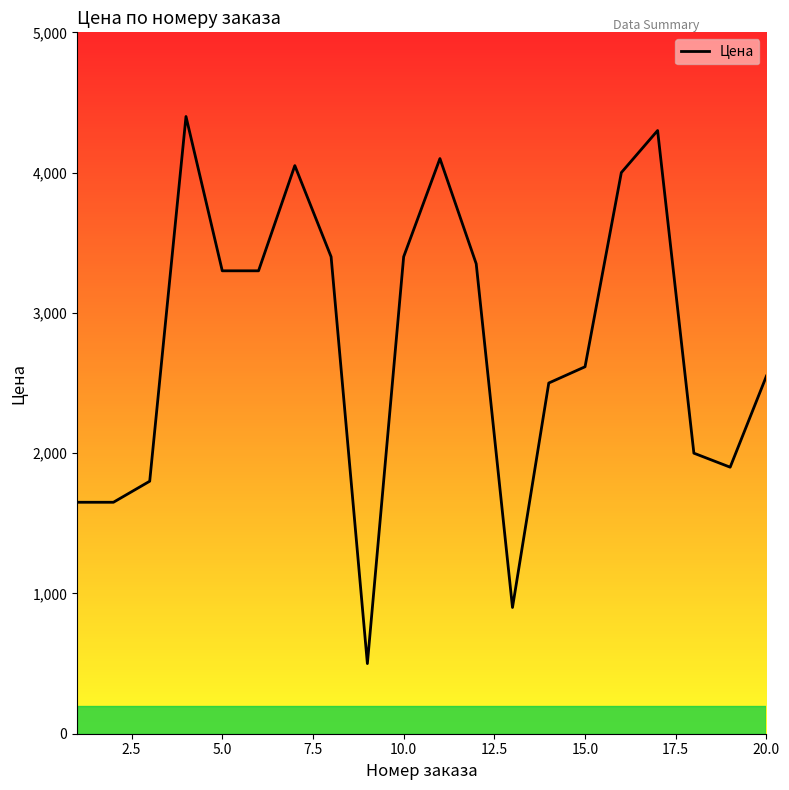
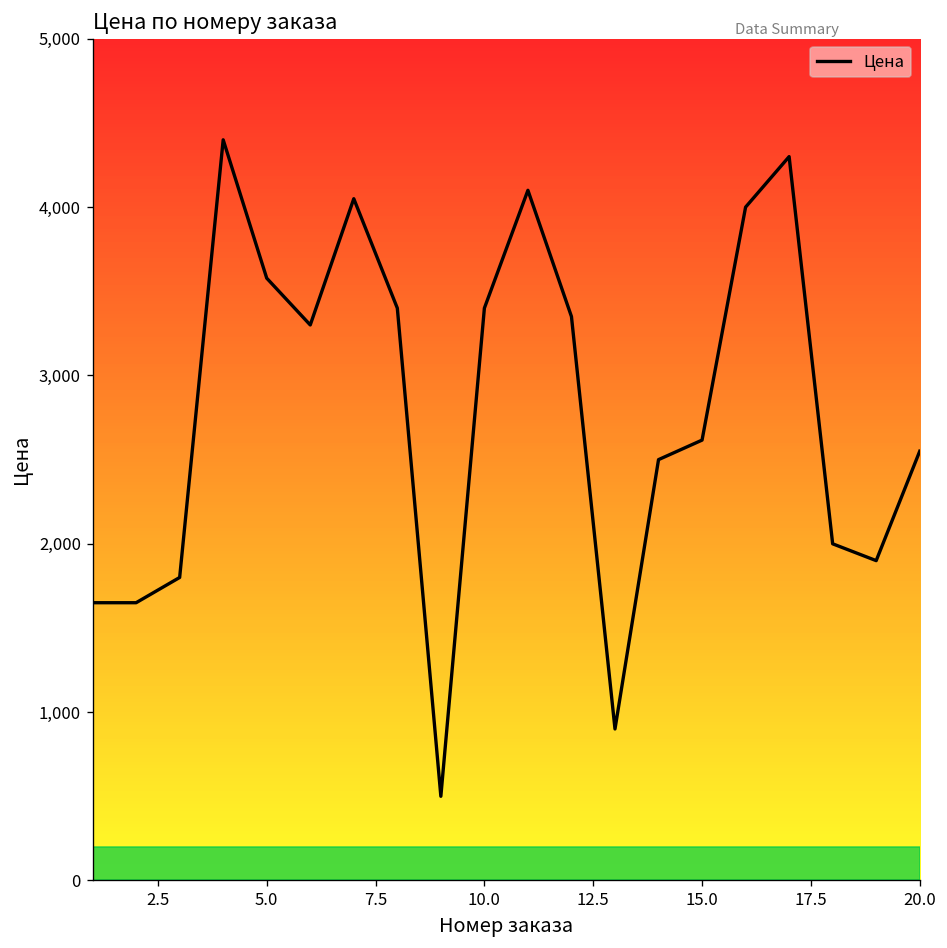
  {
-   "5.0": "3,300",
+   "5.0": "3,580",
    "10.0": "3,400",
    "15.0": "2,620",
    "20.0": "2,550"
  }
